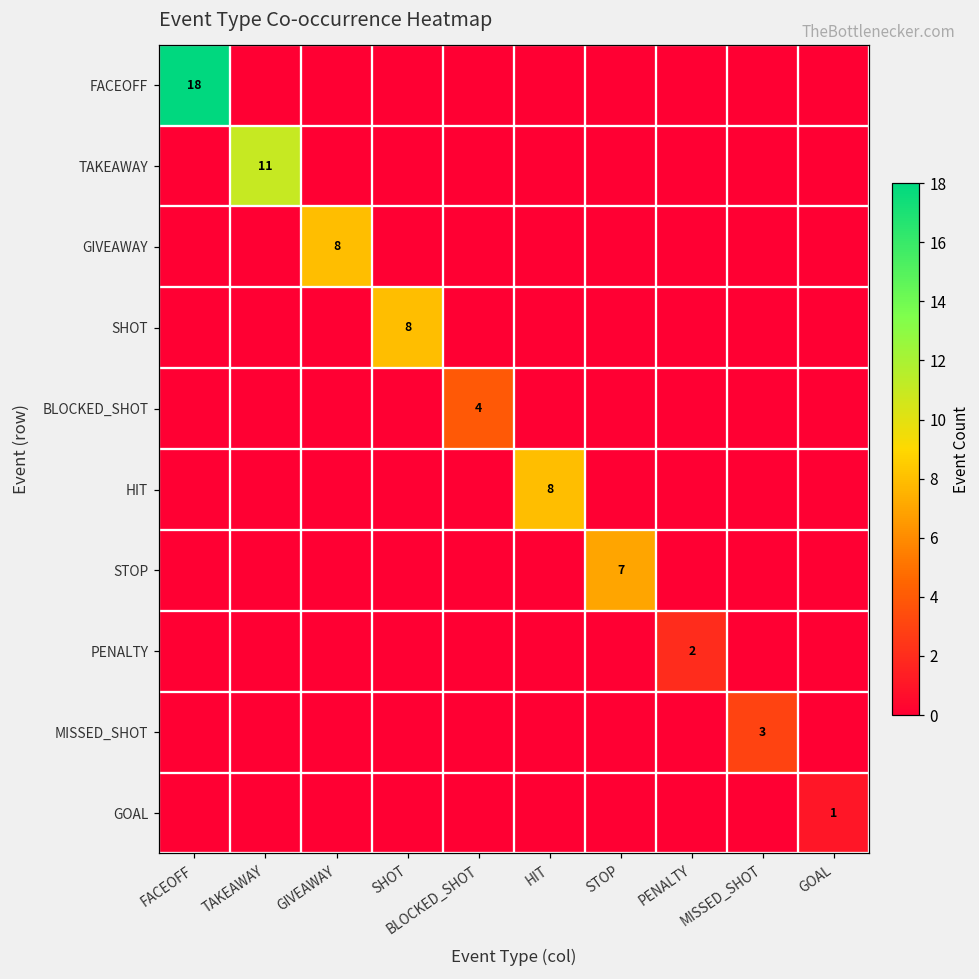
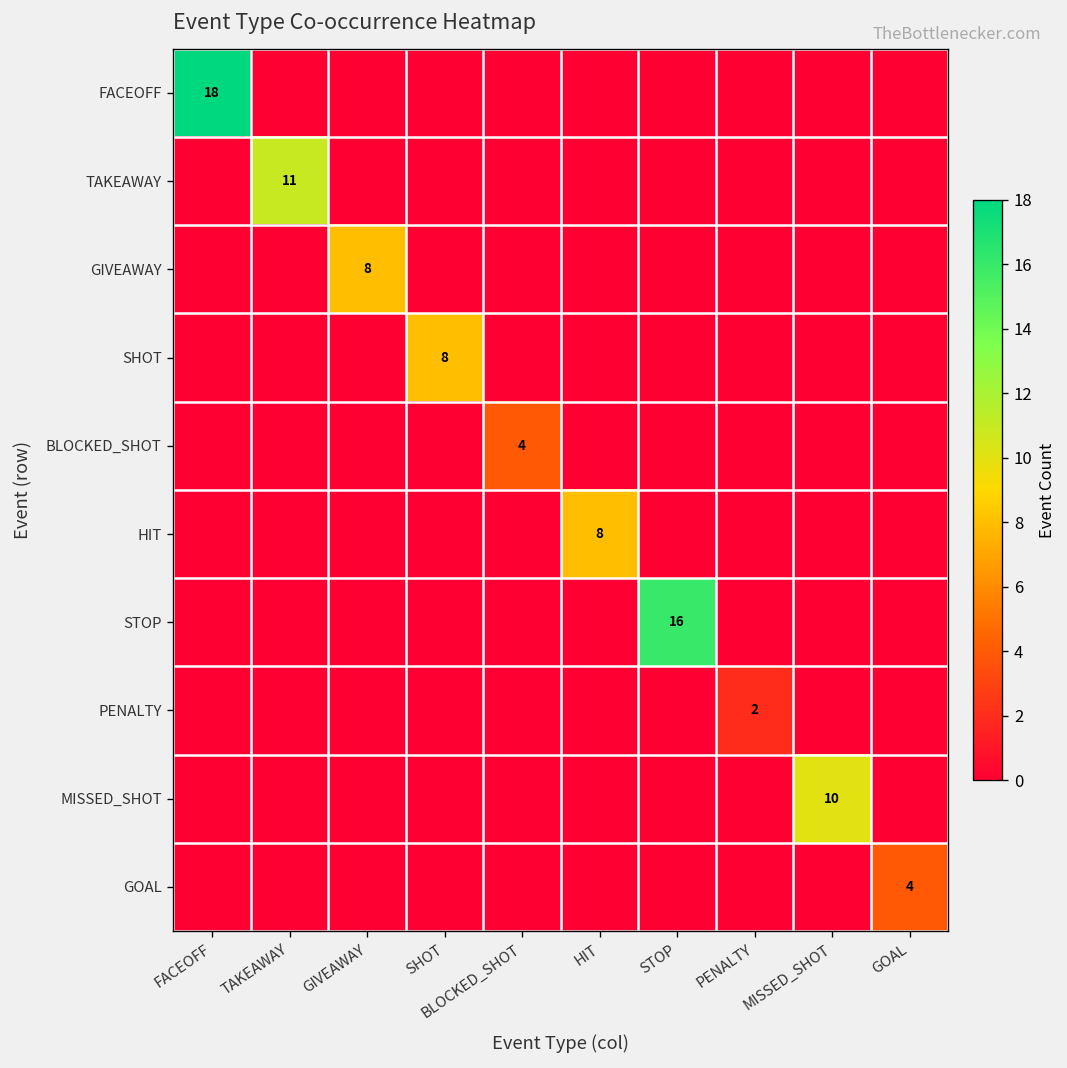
  {
    "FACEOFF": {
      "FACEOFF": 18
    },
    "TAKEAWAY": {
      "TAKEAWAY": 11
    },
    "GIVEAWAY": {
      "GIVEAWAY": 8
    },
    "SHOT": {
      "SHOT": 8
    },
    "BLOCKED_SHOT": {
      "BLOCKED_SHOT": 4
    },
    "HIT": {
      "HIT": 8
    },
    "STOP": {
-     "STOP": 7
+     "STOP": 16
    },
    "PENALTY": {
      "PENALTY": 2
    },
    "MISSED_SHOT": {
-     "MISSED_SHOT": 3
+     "MISSED_SHOT": 10
    },
    "GOAL": {
-     "GOAL": 1
+     "GOAL": 4
    }
  }
